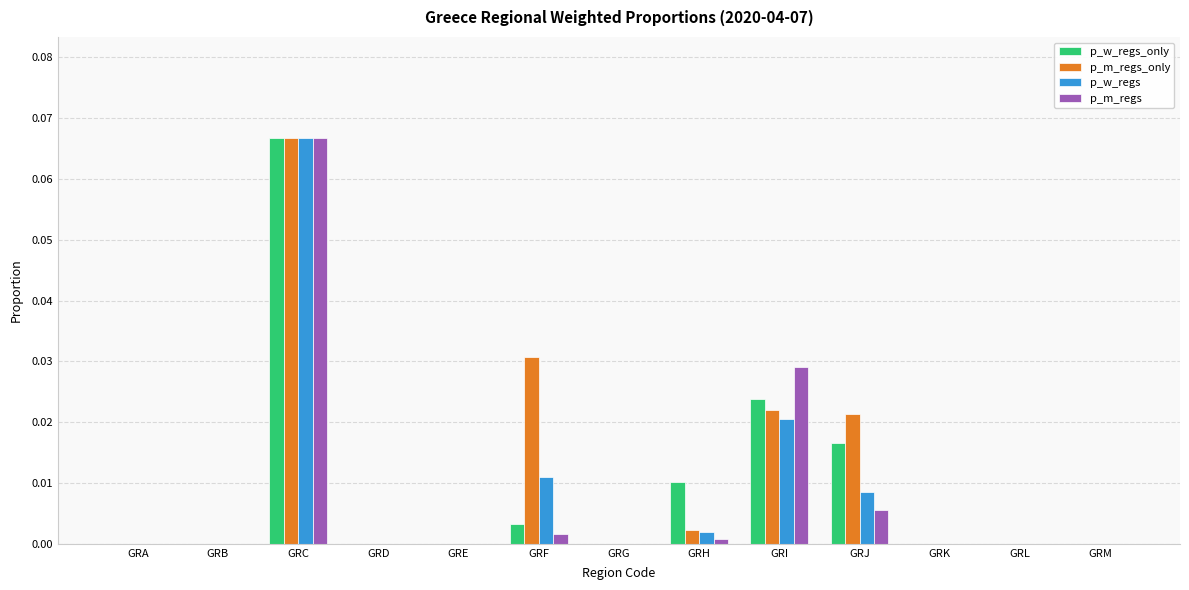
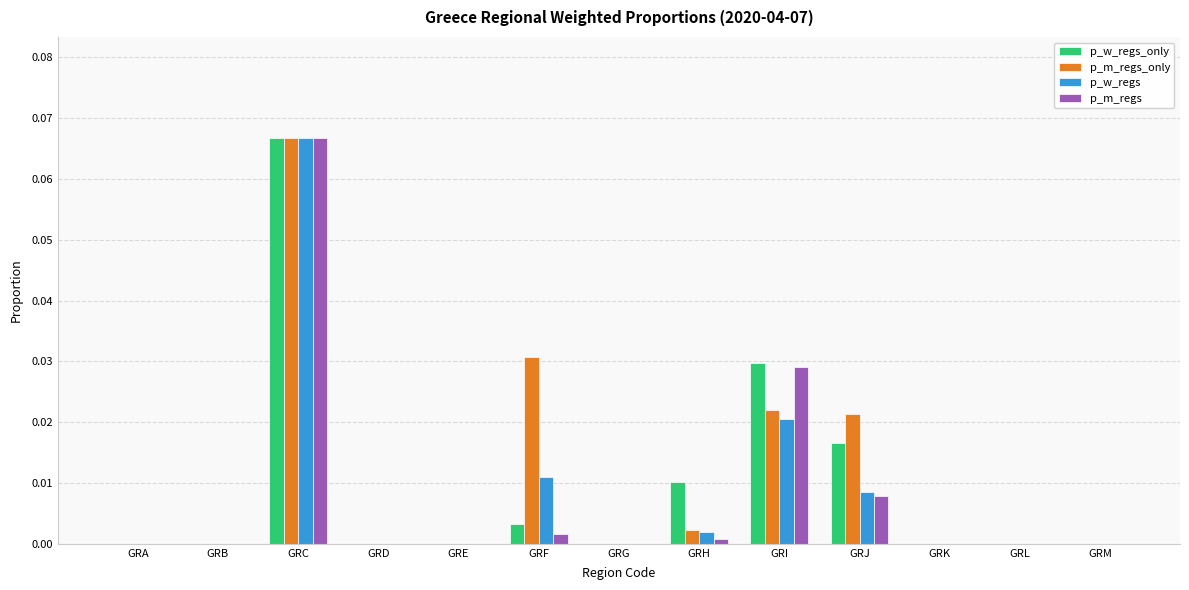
  {
    "p_w_regs_only": {
      "GRA": 0.000,
      "GRB": 0.000,
      "GRC": 0.067,
      "GRD": 0.000,
      "GRE": 0.000,
      "GRF": 0.003,
      "GRG": 0.000,
      "GRH": 0.010,
-     "GRI": 0.024,
+     "GRI": 0.030,
      "GRJ": 0.017,
      "GRK": 0.000,
      "GRL": 0.000,
      "GRM": 0.000
    },
    "p_m_regs_only": {
      "GRA": 0.000,
      "GRB": 0.000,
      "GRC": 0.067,
      "GRD": 0.000,
      "GRE": 0.000,
      "GRF": 0.031,
      "GRG": 0.000,
      "GRH": 0.002,
      "GRI": 0.022,
      "GRJ": 0.021,
      "GRK": 0.000,
      "GRL": 0.000,
      "GRM": 0.000
    },
    "p_w_regs": {
      "GRA": 0.000,
      "GRB": 0.000,
      "GRC": 0.067,
      "GRD": 0.000,
      "GRE": 0.000,
      "GRF": 0.011,
      "GRG": 0.000,
      "GRH": 0.002,
      "GRI": 0.020,
      "GRJ": 0.008,
      "GRK": 0.000,
      "GRL": 0.000,
      "GRM": 0.000
    },
    "p_m_regs": {
      "GRA": 0.000,
      "GRB": 0.000,
      "GRC": 0.067,
      "GRD": 0.000,
      "GRE": 0.000,
      "GRF": 0.002,
      "GRG": 0.000,
      "GRH": 0.001,
      "GRI": 0.029,
-     "GRJ": 0.006,
+     "GRJ": 0.008,
      "GRK": 0.000,
      "GRL": 0.000,
      "GRM": 0.000
    }
  }
